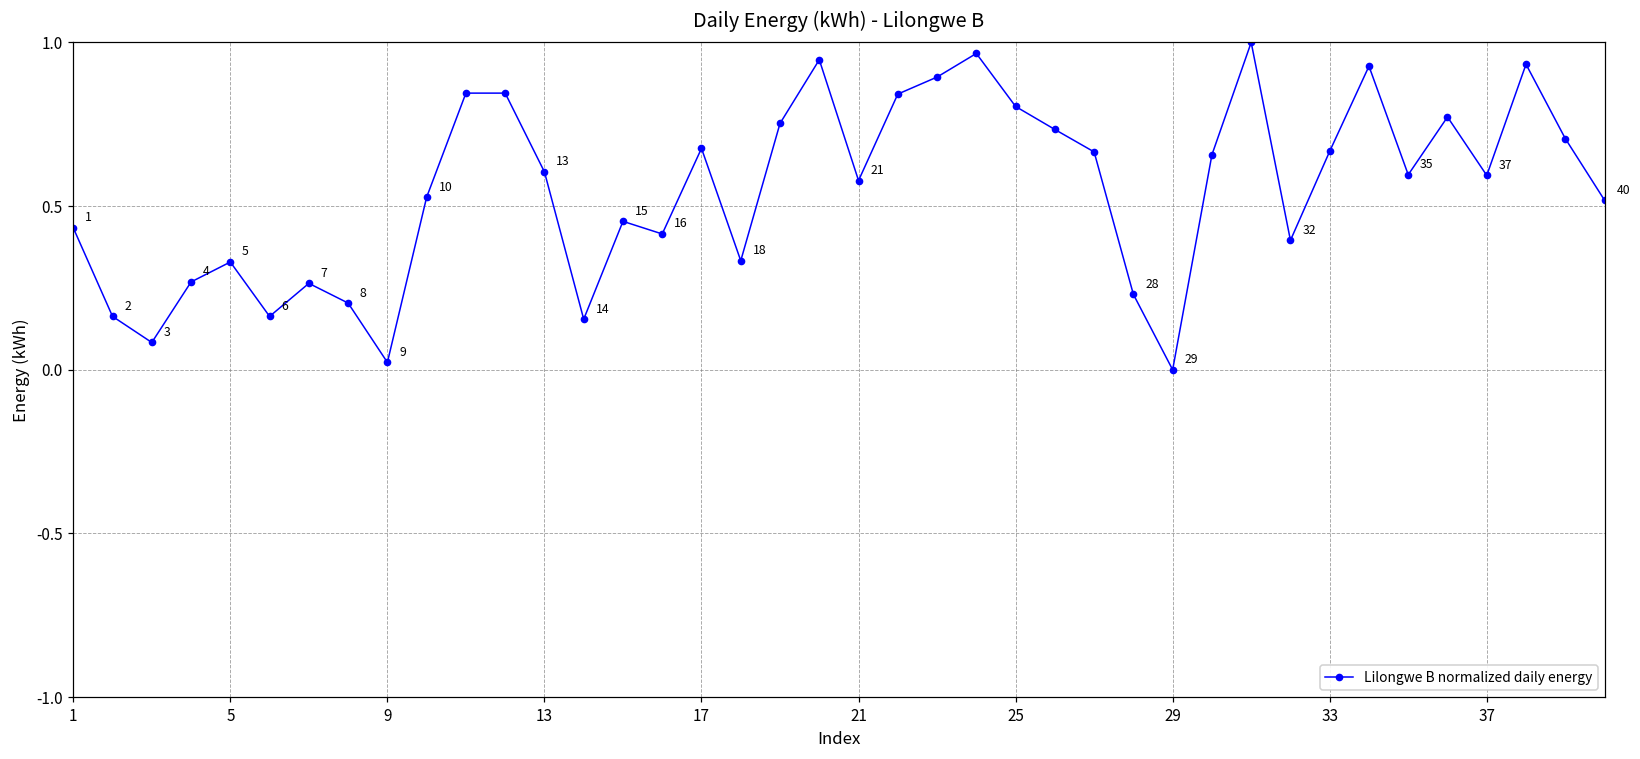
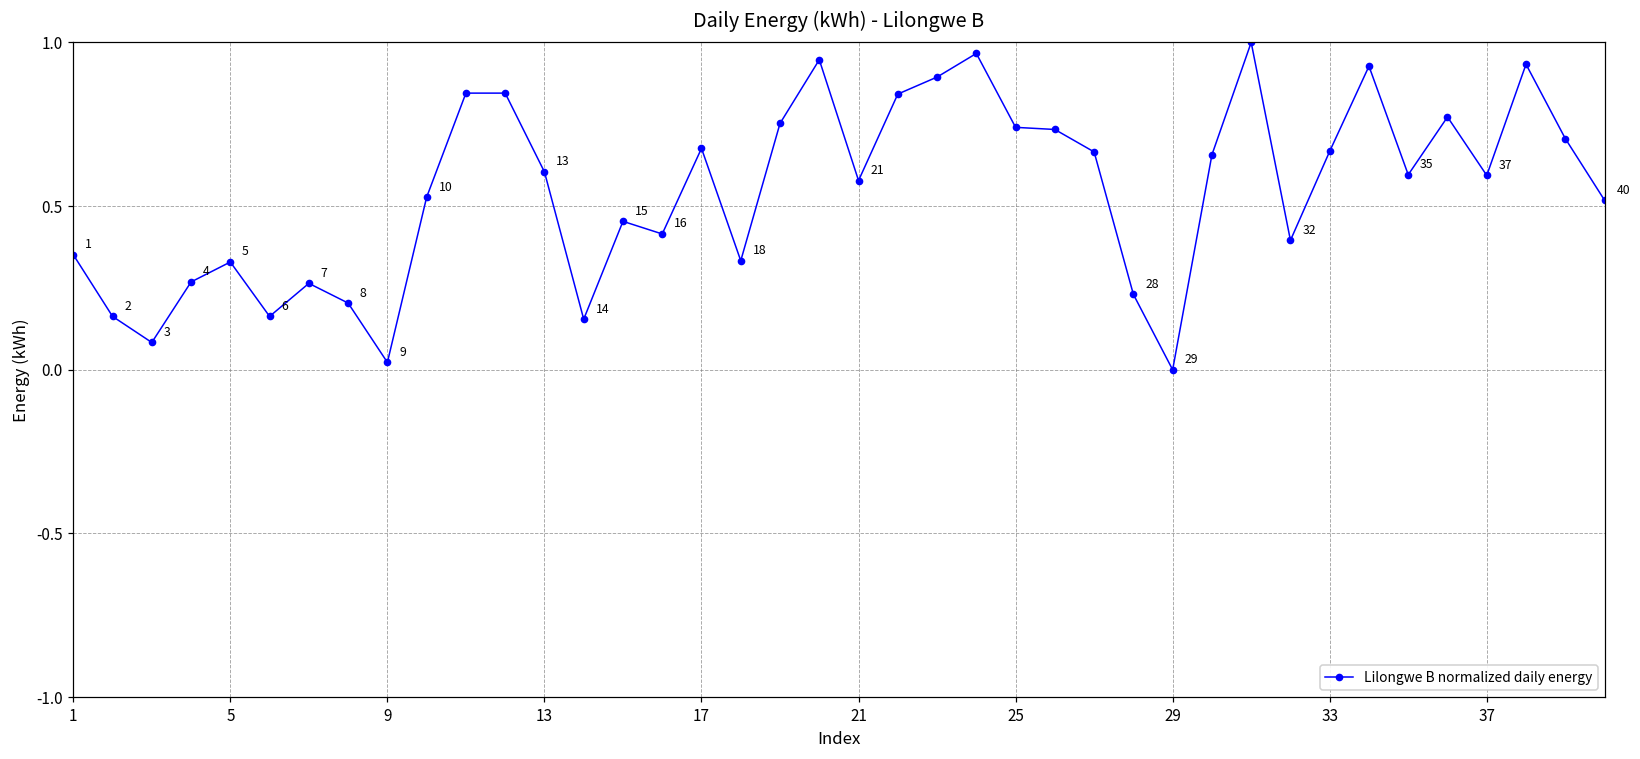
  {
-   "1": 0.43,
+   "1": 0.35,
    "17": 0.68,
-   "25": 0.80,
+   "25": 0.74,
    "33": 0.67
  }
